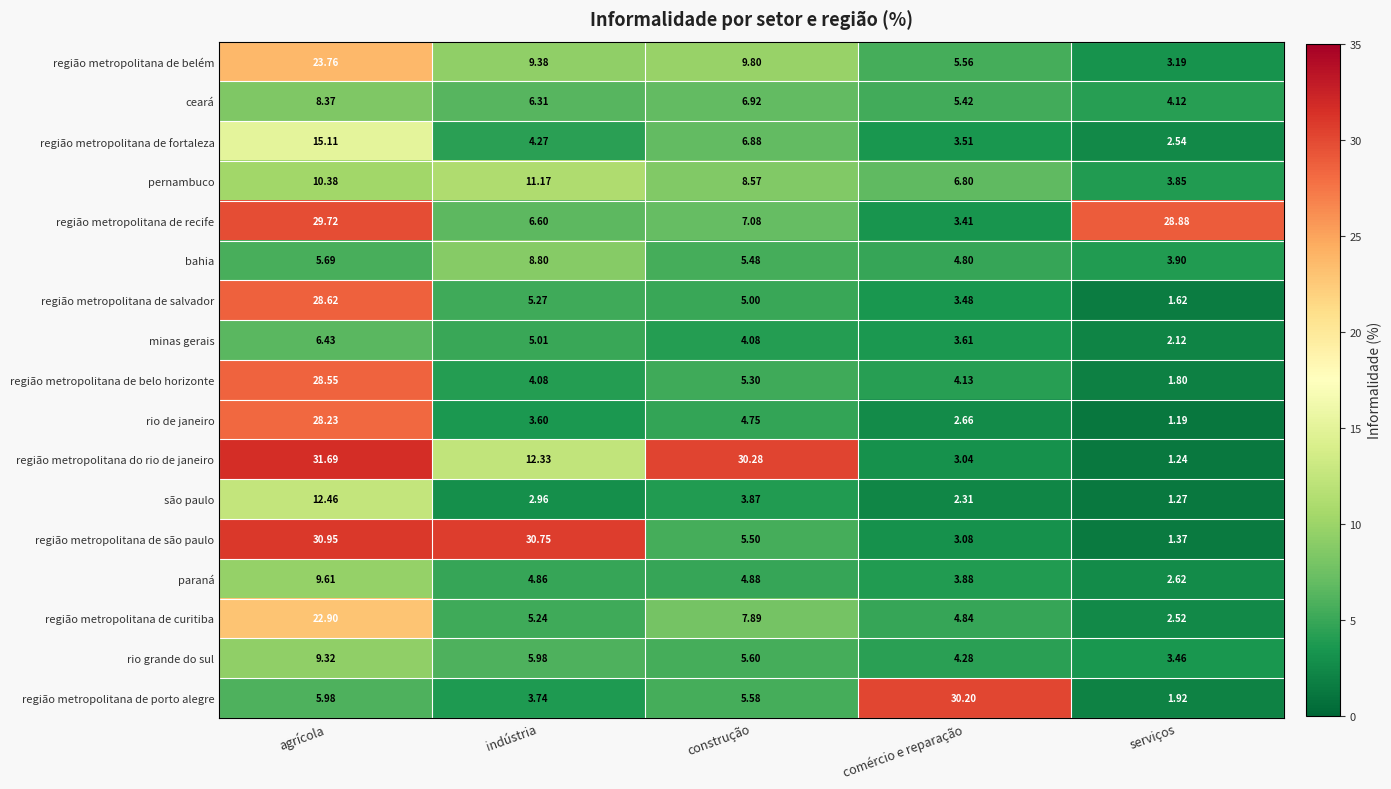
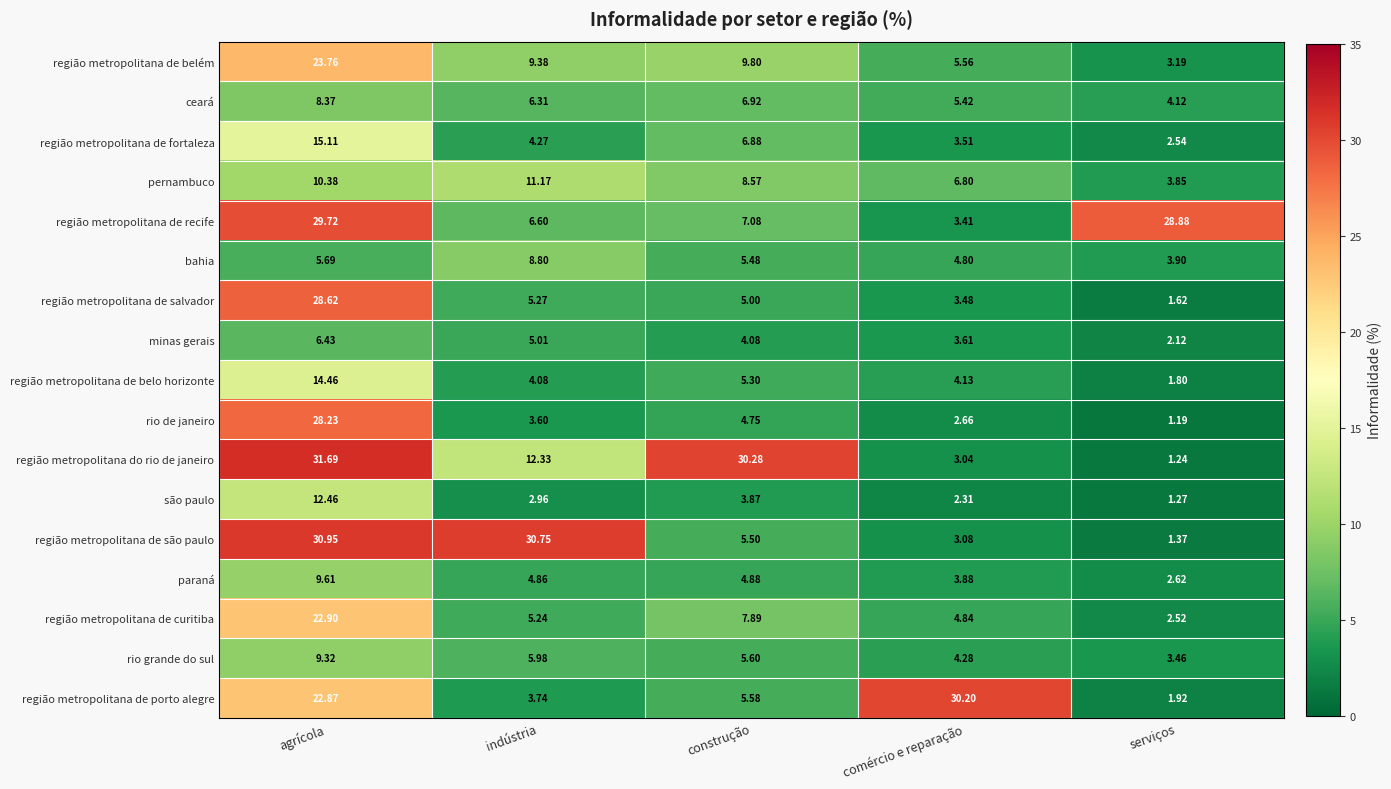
  {
    "região metropolitana de belém": {
      "agrícola": 23.76,
      "indústria": 9.38,
      "construção": 9.80,
      "comércio e reparação": 5.56,
      "serviços": 3.19
    },
    "ceará": {
      "agrícola": 8.37,
      "indústria": 6.31,
      "construção": 6.92,
      "comércio e reparação": 5.42,
      "serviços": 4.12
    },
    "região metropolitana de fortaleza": {
      "agrícola": 15.11,
      "indústria": 4.27,
      "construção": 6.88,
      "comércio e reparação": 3.51,
      "serviços": 2.54
    },
    "pernambuco": {
      "agrícola": 10.38,
      "indústria": 11.17,
      "construção": 8.57,
      "comércio e reparação": 6.80,
      "serviços": 3.85
    },
    "região metropolitana de recife": {
      "agrícola": 29.72,
      "indústria": 6.60,
      "construção": 7.08,
      "comércio e reparação": 3.41,
      "serviços": 28.88
    },
    "bahia": {
      "agrícola": 5.69,
      "indústria": 8.80,
      "construção": 5.48,
      "comércio e reparação": 4.80,
      "serviços": 3.90
    },
    "região metropolitana de salvador": {
      "agrícola": 28.62,
      "indústria": 5.27,
      "construção": 5.00,
      "comércio e reparação": 3.48,
      "serviços": 1.62
    },
    "minas gerais": {
      "agrícola": 6.43,
      "indústria": 5.01,
      "construção": 4.08,
      "comércio e reparação": 3.61,
      "serviços": 2.12
    },
    "região metropolitana de belo horizonte": {
-     "agrícola": 28.55,
+     "agrícola": 14.46,
      "indústria": 4.08,
      "construção": 5.30,
      "comércio e reparação": 4.13,
      "serviços": 1.80
    },
    "rio de janeiro": {
      "agrícola": 28.23,
      "indústria": 3.60,
      "construção": 4.75,
      "comércio e reparação": 2.66,
      "serviços": 1.19
    },
    "região metropolitana do rio de janeiro": {
      "agrícola": 31.69,
      "indústria": 12.33,
      "construção": 30.28,
      "comércio e reparação": 3.04,
      "serviços": 1.24
    },
    "são paulo": {
      "agrícola": 12.46,
      "indústria": 2.96,
      "construção": 3.87,
      "comércio e reparação": 2.31,
      "serviços": 1.27
    },
    "região metropolitana de são paulo": {
      "agrícola": 30.95,
      "indústria": 30.75,
      "construção": 5.50,
      "comércio e reparação": 3.08,
      "serviços": 1.37
    },
    "paraná": {
      "agrícola": 9.61,
      "indústria": 4.86,
      "construção": 4.88,
      "comércio e reparação": 3.88,
      "serviços": 2.62
    },
    "região metropolitana de curitiba": {
      "agrícola": 22.90,
      "indústria": 5.24,
      "construção": 7.89,
      "comércio e reparação": 4.84,
      "serviços": 2.52
    },
    "rio grande do sul": {
      "agrícola": 9.32,
      "indústria": 5.98,
      "construção": 5.60,
      "comércio e reparação": 4.28,
      "serviços": 3.46
    },
    "região metropolitana de porto alegre": {
-     "agrícola": 5.98,
+     "agrícola": 22.87,
      "indústria": 3.74,
      "construção": 5.58,
      "comércio e reparação": 30.20,
      "serviços": 1.92
    }
  }
